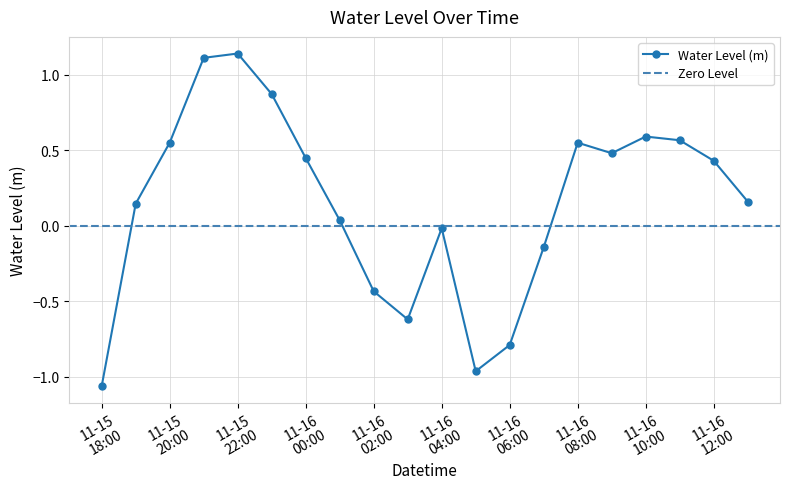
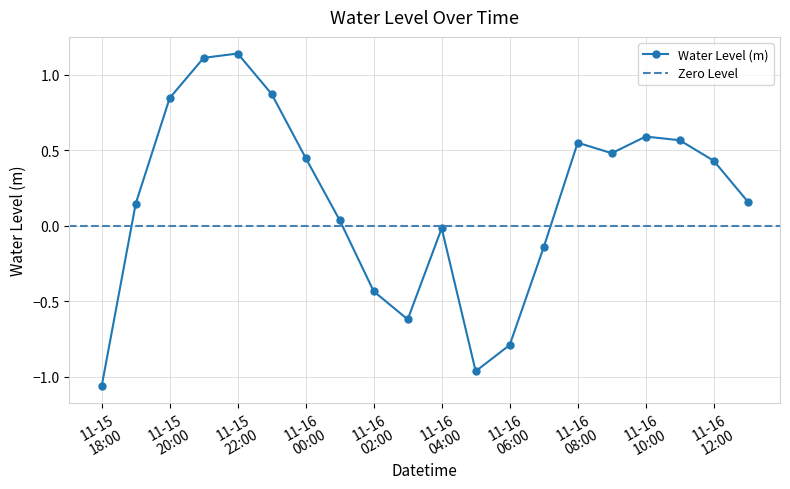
  {
    "11-15 18:00": -1.06,
-   "11-15 20:00": 0.55,
+   "11-15 20:00": 0.85,
    "11-15 22:00": 1.14,
    "11-16 00:00": 0.45,
    "11-16 02:00": -0.43,
    "11-16 04:00": -0.02,
    "11-16 06:00": -0.79,
    "11-16 08:00": 0.55,
    "11-16 10:00": 0.59,
    "11-16 12:00": 0.43
  }
